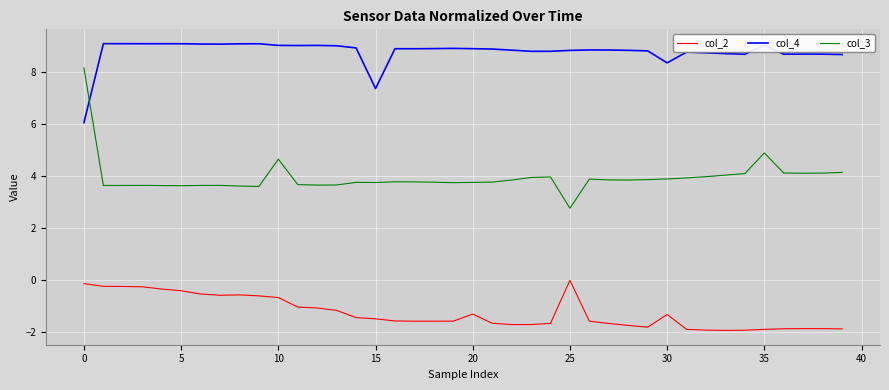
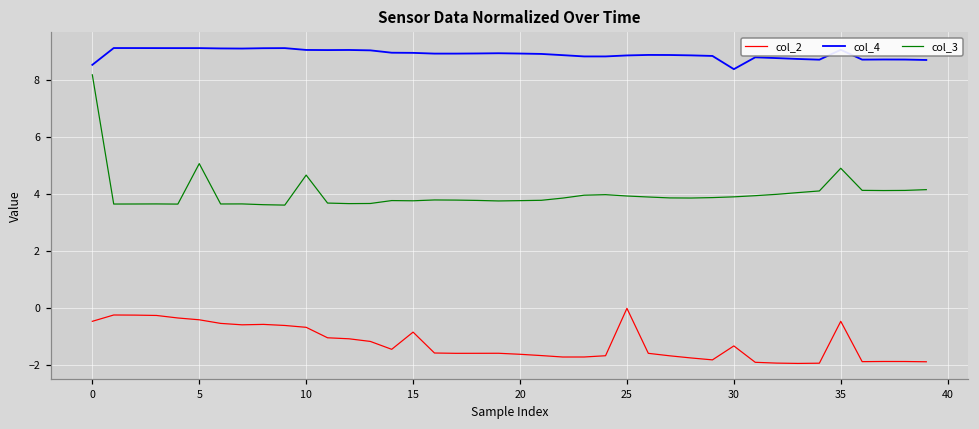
  {
    "col_2": {
-     "0": -0.2,
+     "0": -0.5,
      "5": -0.4,
      "10": -0.7,
-     "15": -1.5,
-     "20": -1.3,
+     "15": -0.9,
+     "20": -1.6,
      "25": 0.0,
      "30": -1.3,
-     "35": -1.9
+     "35": -0.5
    },
    "col_4": {
-     "0": 6.1,
+     "0": 8.5,
      "5": 9.1,
      "10": 9.0,
-     "15": 7.4,
+     "15": 8.9,
      "20": 8.9,
      "25": 8.8,
      "30": 8.4
    },
    "col_3": {
      "0": 8.2,
-     "5": 3.6,
+     "5": 5.1,
      "10": 4.6,
      "15": 3.7,
      "20": 3.8,
-     "25": 2.8,
+     "25": 3.9,
      "30": 3.9,
      "35": 4.9
    }
  }
